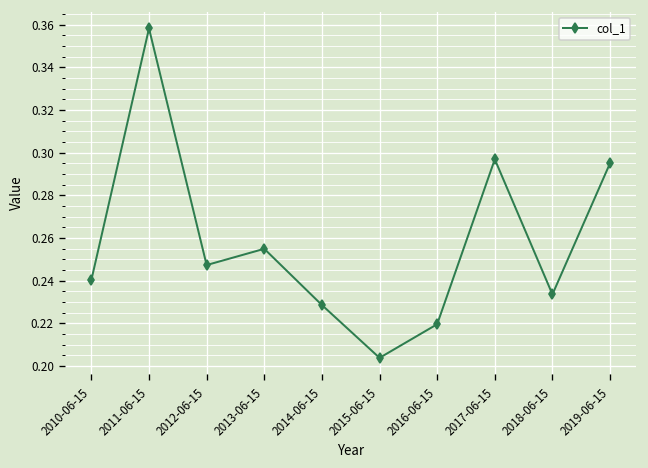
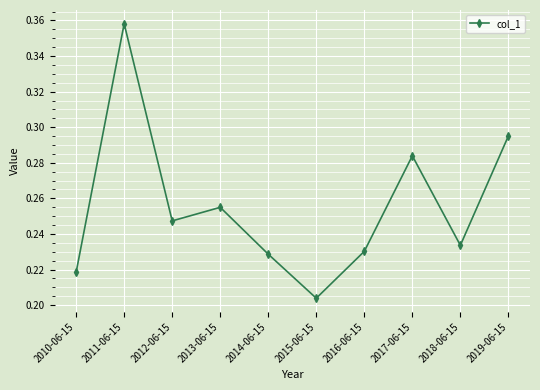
  {
-   "2010-06-15": 0.240,
+   "2010-06-15": 0.218,
    "2011-06-15": 0.358,
    "2012-06-15": 0.247,
    "2013-06-15": 0.255,
    "2014-06-15": 0.229,
    "2015-06-15": 0.204,
-   "2016-06-15": 0.220,
-   "2017-06-15": 0.297,
+   "2016-06-15": 0.230,
+   "2017-06-15": 0.284,
    "2018-06-15": 0.234,
    "2019-06-15": 0.295
  }
